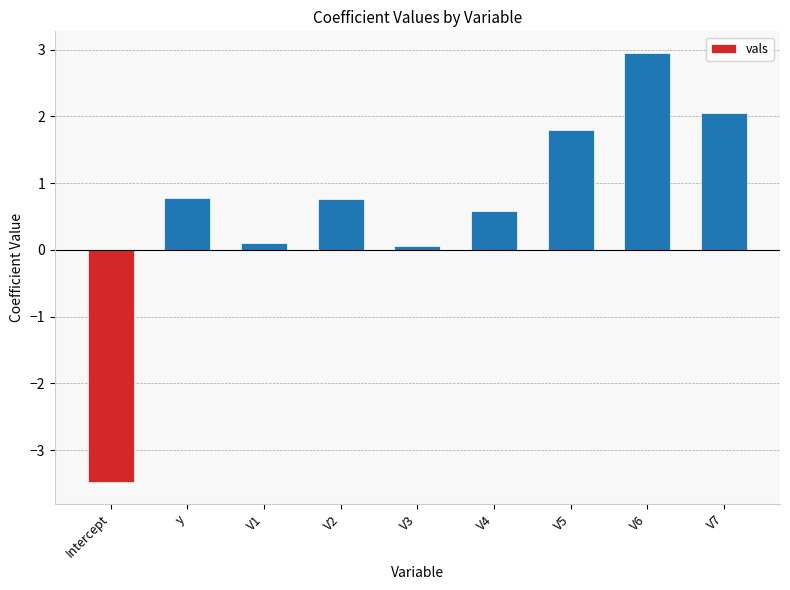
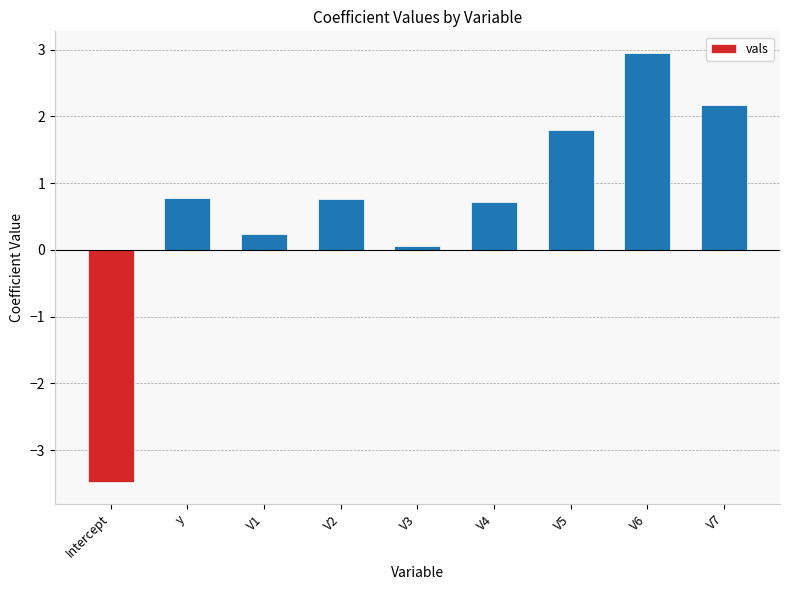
  {
    "Intercept": -3.5,
    "y": 0.8,
-   "V1": 0.1,
+   "V1": 0.2,
    "V2": 0.8,
    "V3": 0.1,
-   "V4": 0.6,
+   "V4": 0.7,
    "V5": 1.8,
    "V6": 3.0,
-   "V7": 2.0
+   "V7": 2.2
  }
